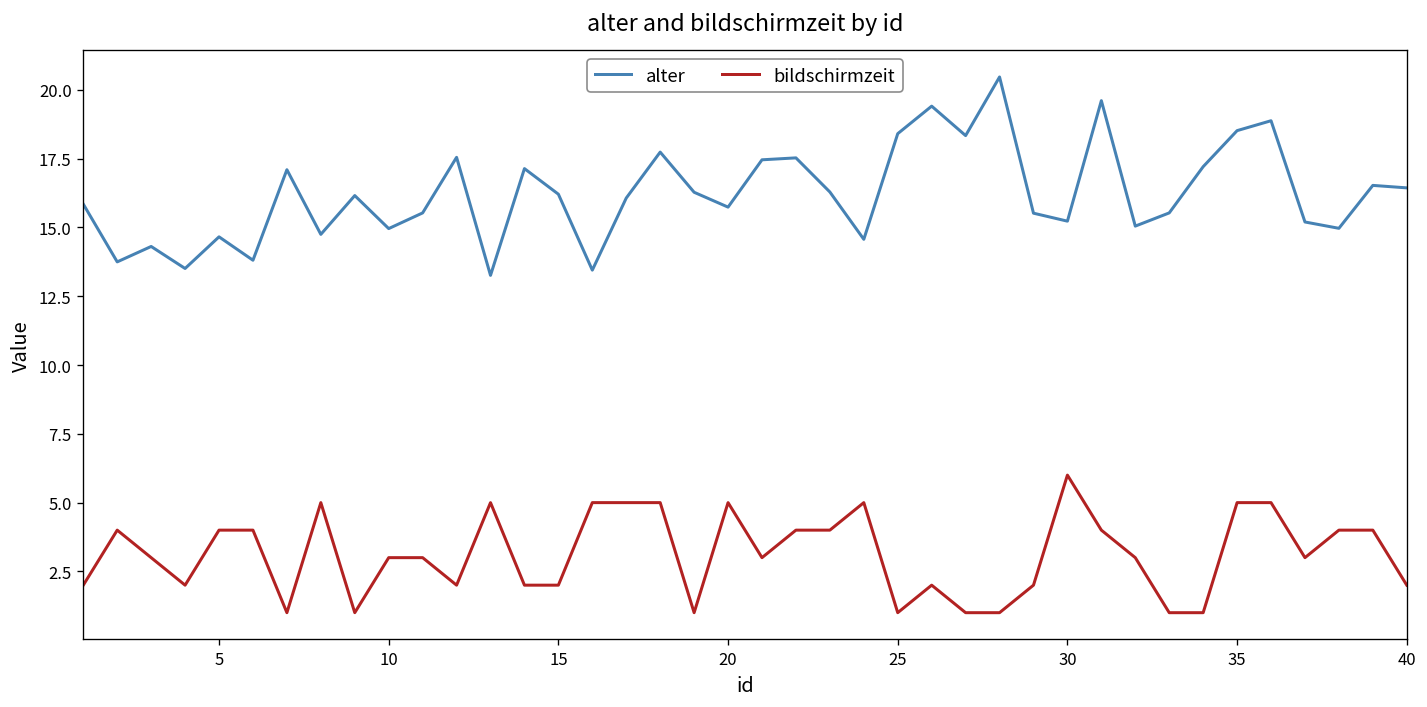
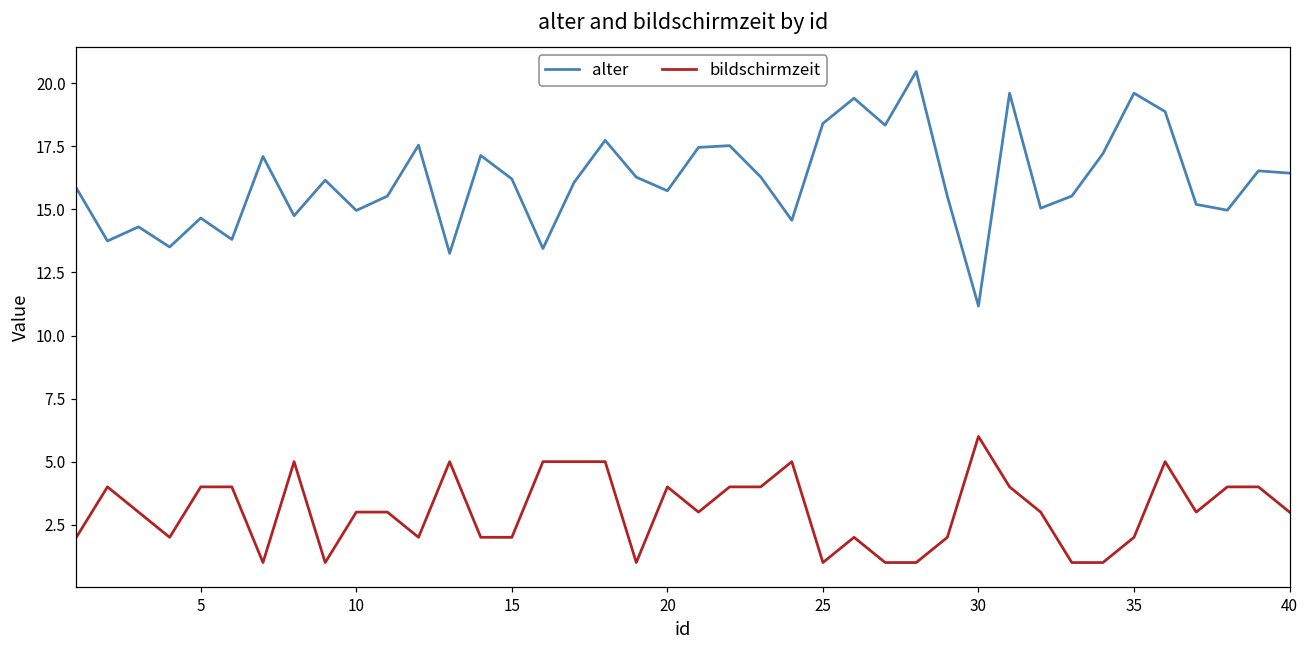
  {
    "alter": {
      "5": 14.7,
      "10": 15.0,
      "15": 16.2,
      "20": 15.7,
      "25": 18.4,
-     "30": 15.2,
-     "35": 18.5,
+     "30": 11.2,
+     "35": 19.6,
      "40": 16.4
    },
    "bildschirmzeit": {
      "5": 4,
      "10": 3,
      "15": 2,
-     "20": 5,
+     "20": 4,
      "25": 1,
      "30": 6,
-     "35": 5,
-     "40": 2
+     "35": 2,
+     "40": 3
    }
  }
